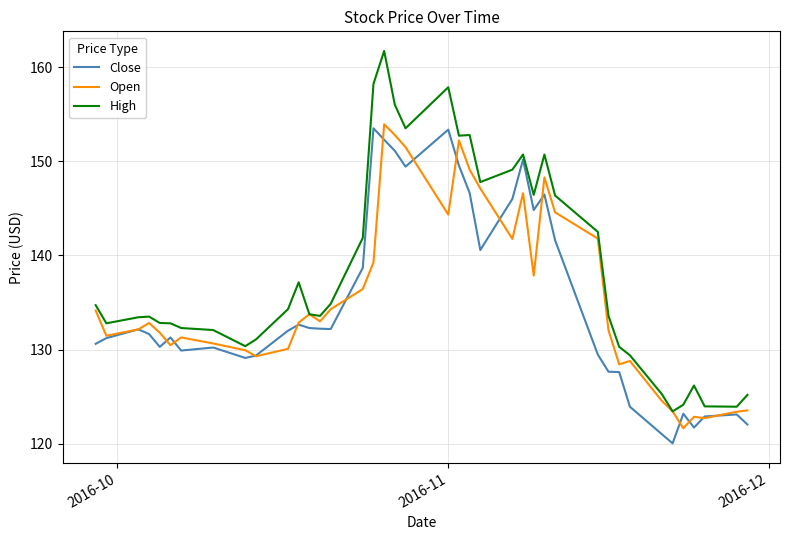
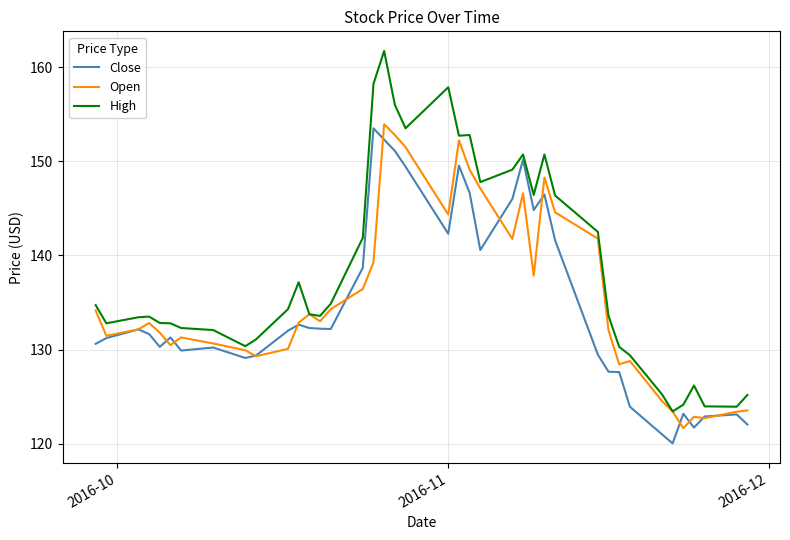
  {
    "Close": {
-     "2016-11": 153
+     "2016-11": 142
    },
    "Open": {
      "2016-11": 144
    },
    "High": {
      "2016-11": 158
    }
  }
